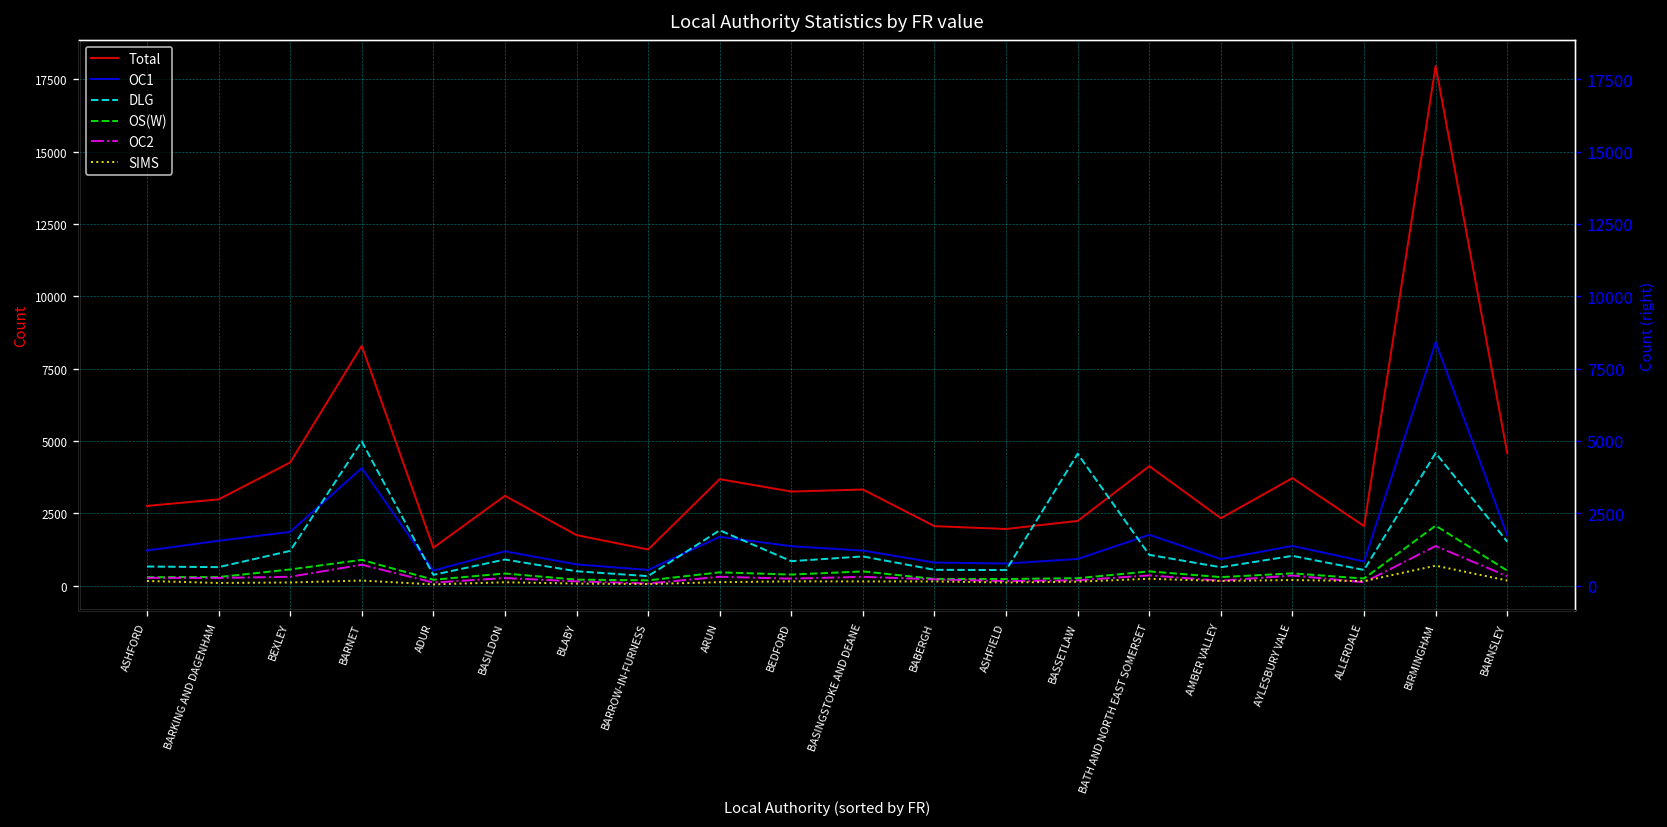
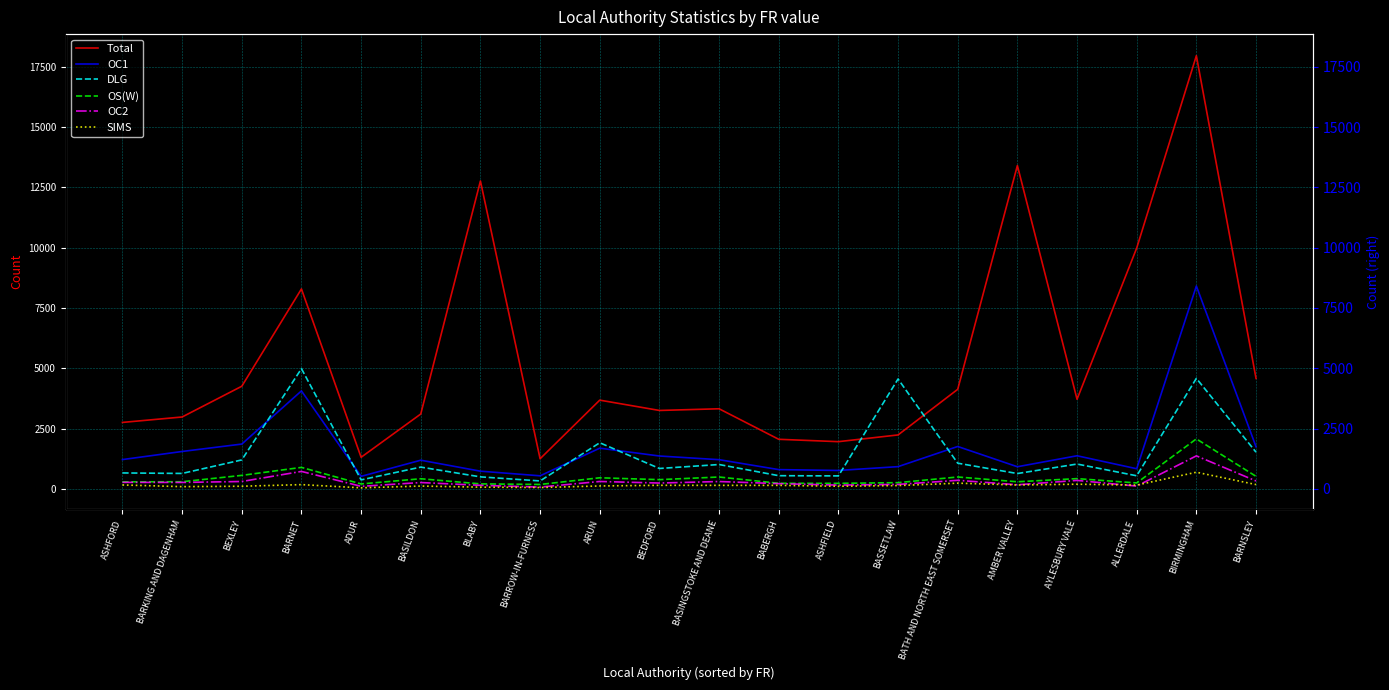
  {
    "Total": {
      "ASHFORD": 2800,
      "BARKING AND DAGENHAM": 3000,
      "BEXLEY": 4300,
      "BARNET": 8300,
      "ADUR": 1300,
      "BASILDON": 3100,
-     "BLABY": 1700,
+     "BLABY": 12800,
      "BARROW-IN-FURNESS": 1200,
      "ARUN": 3700,
      "BEDFORD": 3300,
      "BASINGSTOKE AND DEANE": 3300,
      "BABERGH": 2100,
      "ASHFIELD": 2000,
      "BASSETLAW": 2200,
      "BATH AND NORTH EAST SOMERSET": 4100,
-     "AMBER VALLEY": 2300,
+     "AMBER VALLEY": 13400,
      "AYLESBURY VALE": 3700,
-     "ALLERDALE": 2100,
+     "ALLERDALE": 10000,
      "BIRMINGHAM": 18000,
      "BARNSLEY": 4600
    },
    "OC1": {
      "ASHFORD": 1200,
      "BARKING AND DAGENHAM": 1600,
      "BEXLEY": 1900,
      "BARNET": 4100,
      "ADUR": 500,
      "BASILDON": 1200,
      "BLABY": 700,
      "BARROW-IN-FURNESS": 500,
      "ARUN": 1700,
      "BEDFORD": 1400,
      "BASINGSTOKE AND DEANE": 1200,
      "BABERGH": 800,
      "ASHFIELD": 800,
      "BASSETLAW": 900,
      "BATH AND NORTH EAST SOMERSET": 1800,
      "AMBER VALLEY": 900,
      "AYLESBURY VALE": 1400,
      "ALLERDALE": 800,
      "BIRMINGHAM": 8400,
      "BARNSLEY": 1700
    },
    "DLG": {
      "ASHFORD": 700,
      "BARKING AND DAGENHAM": 600,
      "BEXLEY": 1200,
      "BARNET": 5000,
      "ADUR": 400,
      "BASILDON": 900,
      "BLABY": 500,
      "BARROW-IN-FURNESS": 300,
      "ARUN": 1900,
      "BEDFORD": 800,
      "BASINGSTOKE AND DEANE": 1000,
      "BABERGH": 500,
      "ASHFIELD": 500,
      "BASSETLAW": 4600,
      "BATH AND NORTH EAST SOMERSET": 1100,
      "AMBER VALLEY": 600,
      "AYLESBURY VALE": 1000,
      "ALLERDALE": 500,
      "BIRMINGHAM": 4600,
      "BARNSLEY": 1500
    },
    "OS(W)": {
      "BEXLEY": 600,
      "BARNET": 900,
      "BASILDON": 400,
      "BARROW-IN-FURNESS": 200,
      "ARUN": 500,
      "BEDFORD": 400,
      "BASINGSTOKE AND DEANE": 500,
      "BATH AND NORTH EAST SOMERSET": 500,
      "AMBER VALLEY": 300,
      "BIRMINGHAM": 2100,
      "BARNSLEY": 500
    },
    "OC2": {
      "BEXLEY": 300,
      "BARNET": 700,
      "BASILDON": 300,
      "ARUN": 300,
      "BASINGSTOKE AND DEANE": 300,
      "BATH AND NORTH EAST SOMERSET": 400,
      "BIRMINGHAM": 1400,
      "BARNSLEY": 300
    },
    "SIMS": {
      "ASHFORD": 200,
      "BARKING AND DAGENHAM": 100,
      "BEXLEY": 100,
      "BARNET": 200,
      "BASILDON": 100,
      "ARUN": 100,
      "BASINGSTOKE AND DEANE": 100,
      "BATH AND NORTH EAST SOMERSET": 200,
      "AYLESBURY VALE": 200,
      "BIRMINGHAM": 700,
      "BARNSLEY": 200
    }
  }
